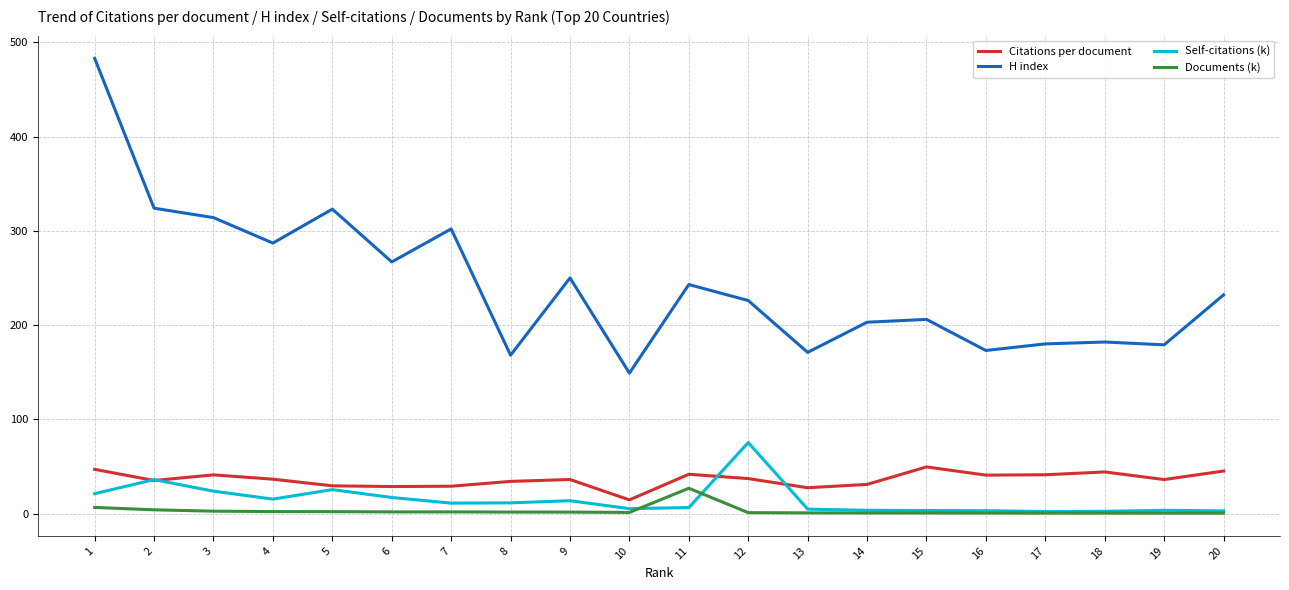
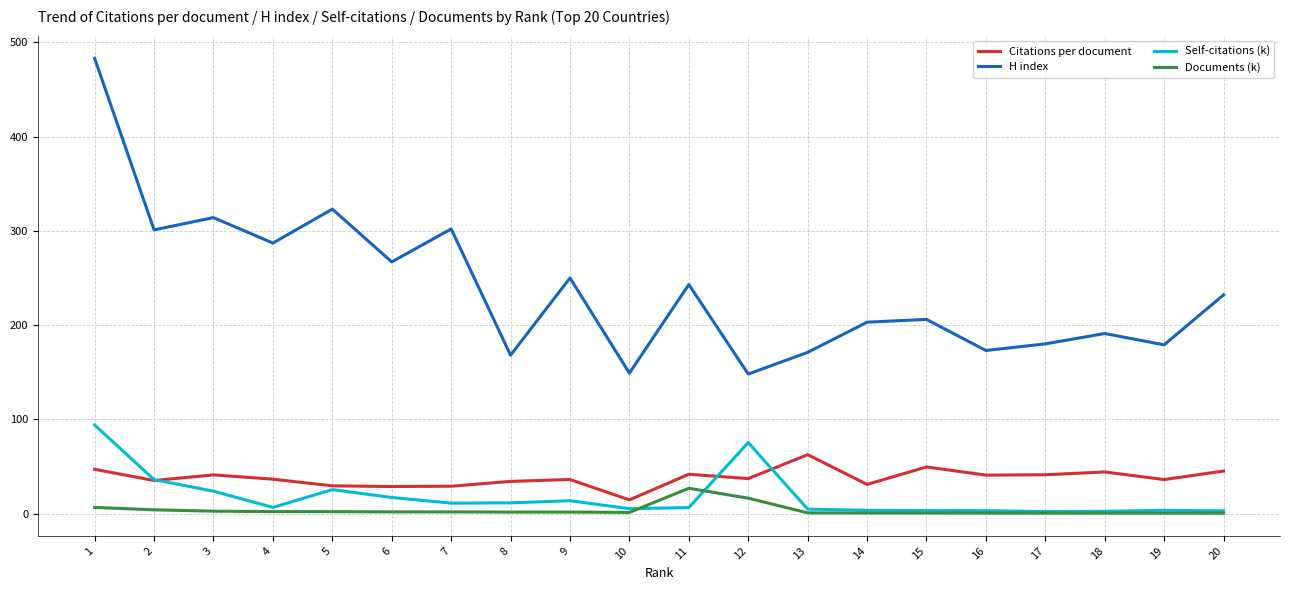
  {
    "Citations per document": {
      "1": 50,
      "3": 40,
      "4": 40,
      "5": 30,
      "6": 30,
      "7": 30,
      "8": 30,
      "9": 40,
      "10": 10,
      "11": 40,
      "12": 40,
-     "13": 30,
+     "13": 60,
      "14": 30,
      "15": 50,
      "16": 40,
      "17": 40,
      "18": 40,
      "19": 40,
      "20": 50
    },
    "H index": {
      "1": 480,
-     "2": 320,
+     "2": 300,
      "3": 310,
      "4": 290,
      "5": 320,
      "6": 270,
      "7": 300,
      "8": 170,
      "9": 250,
      "10": 150,
      "11": 240,
-     "12": 230,
+     "12": 150,
      "13": 170,
      "14": 200,
      "15": 210,
      "16": 170,
      "17": 180,
-     "18": 180,
+     "18": 190,
      "19": 180,
      "20": 230
    },
    "Self-citations (k)": {
-     "1": 20,
+     "1": 90,
      "3": 20,
-     "4": 20,
+     "4": 10,
      "5": 30,
      "6": 20,
      "7": 10,
      "8": 10,
      "9": 10,
      "10": 10,
      "11": 10,
      "12": 80,
      "13": 0,
      "14": 0,
      "19": 0
    },
    "Documents (k)": {
      "1": 10,
      "2": 0,
      "3": 0,
      "4": 0,
      "5": 0,
      "6": 0,
      "7": 0,
      "8": 0,
      "9": 0,
      "10": 0,
      "11": 30,
-     "12": 0,
+     "12": 20,
      "13": 0,
      "14": 0,
      "19": 0
    }
  }
